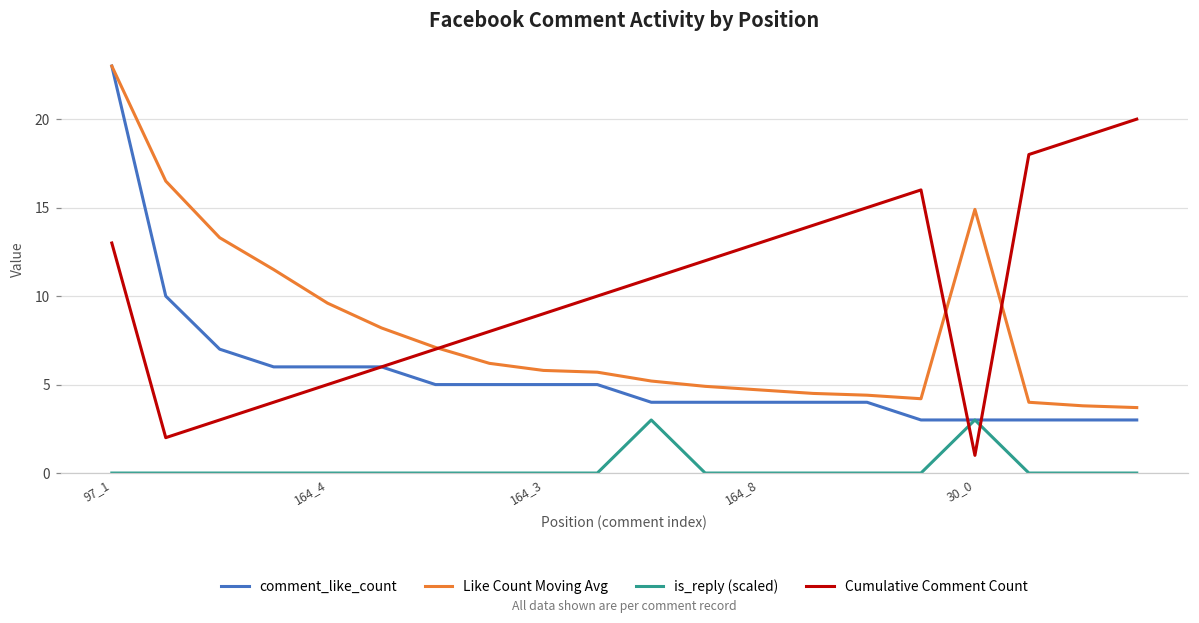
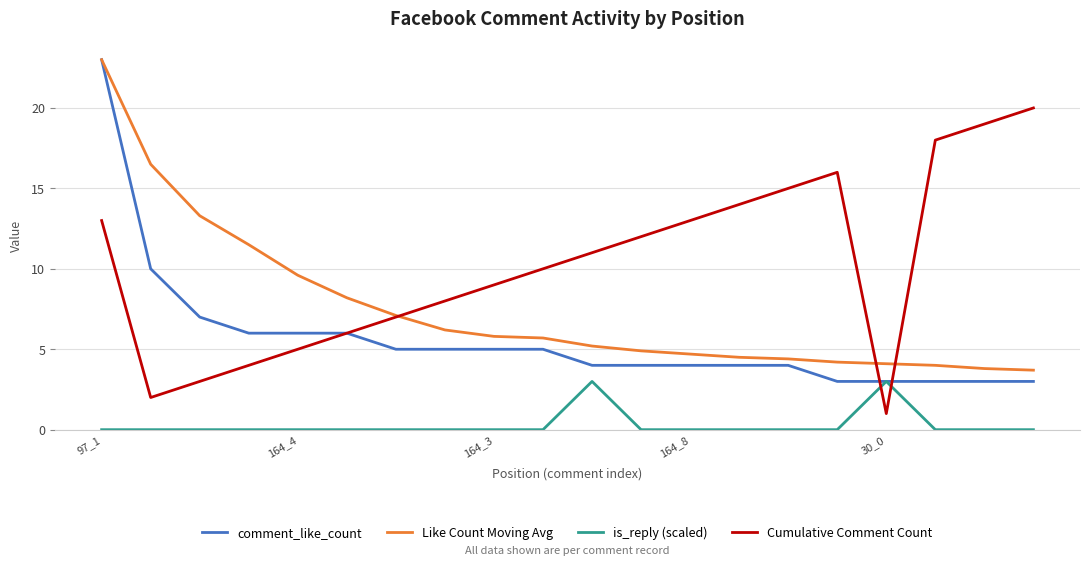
  {
    "comment_like_count": {
      "164_4": 6.0,
      "164_3": 5.0,
      "164_8": 4.0
    },
    "Like Count Moving Avg": {
      "164_4": 9.6,
      "164_3": 5.8,
      "164_8": 4.7,
-     "30_0": 14.9
+     "30_0": 4.1
    },
    "is_reply (scaled)": {
      "97_1": 0.0,
      "164_4": 0.0,
      "164_3": 0.0,
      "164_8": 0.0
    },
    "Cumulative Comment Count": {
      "97_1": 13.0,
      "164_4": 5.0,
      "164_3": 9.0,
      "164_8": 13.0,
      "30_0": 1.0
    }
  }
